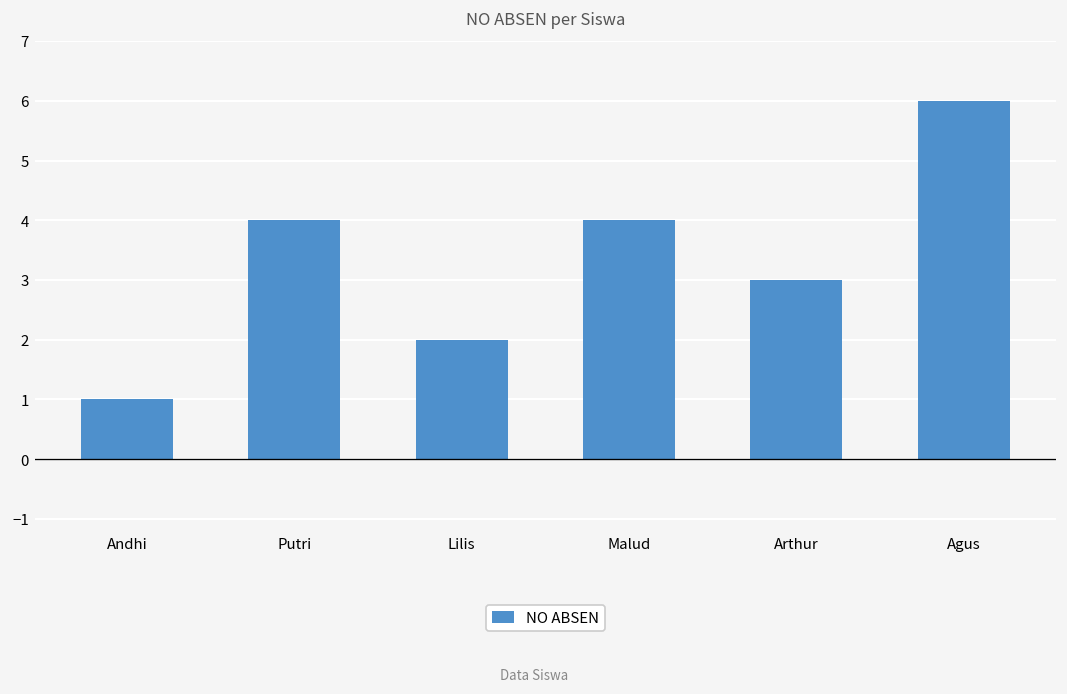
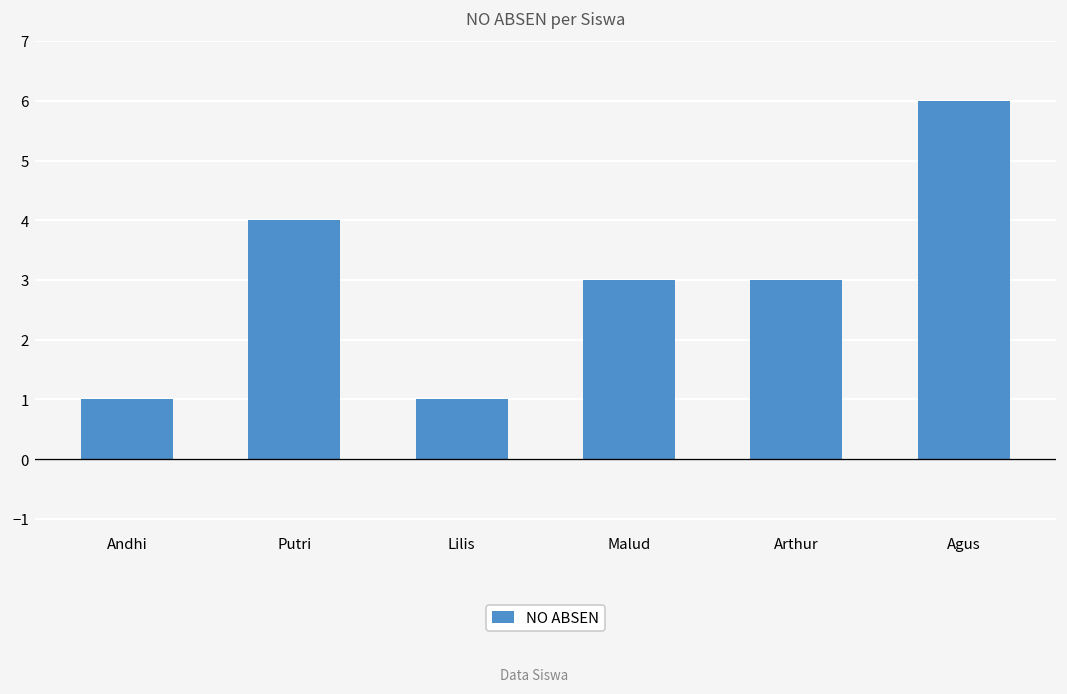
  {
    "Andhi": 1,
    "Putri": 4,
-   "Lilis": 2,
-   "Malud": 4,
+   "Lilis": 1,
+   "Malud": 3,
    "Arthur": 3,
    "Agus": 6
  }
